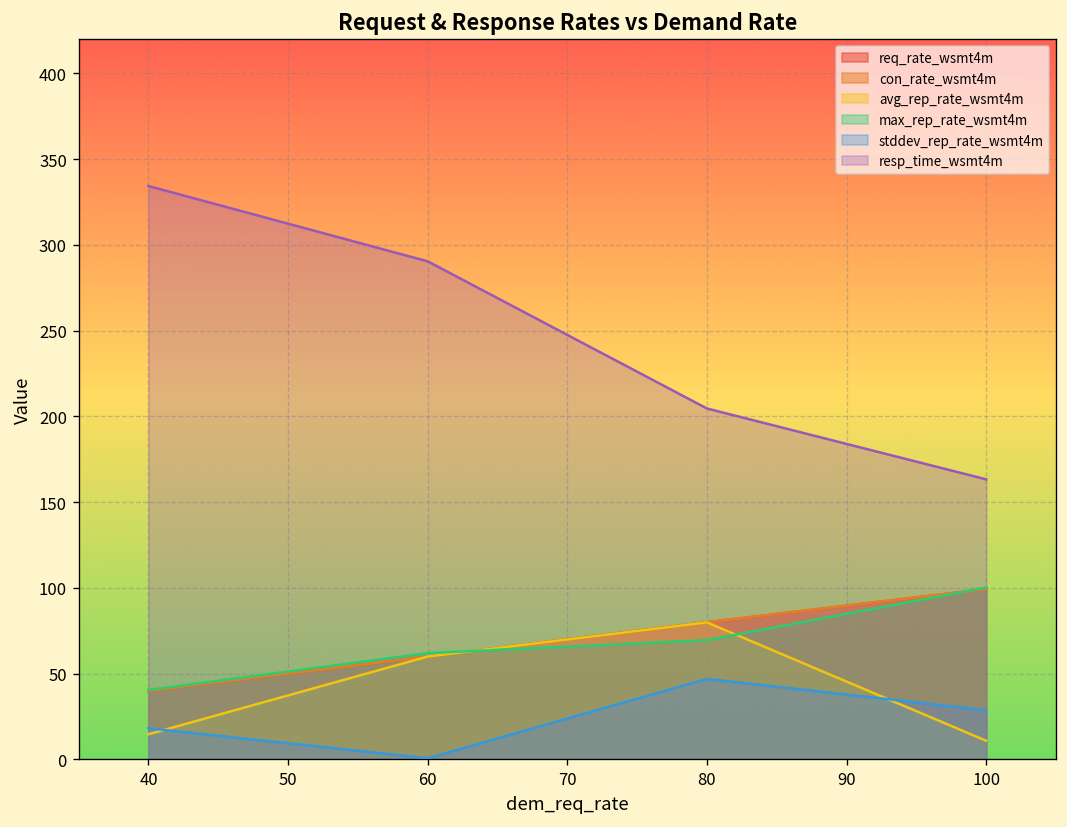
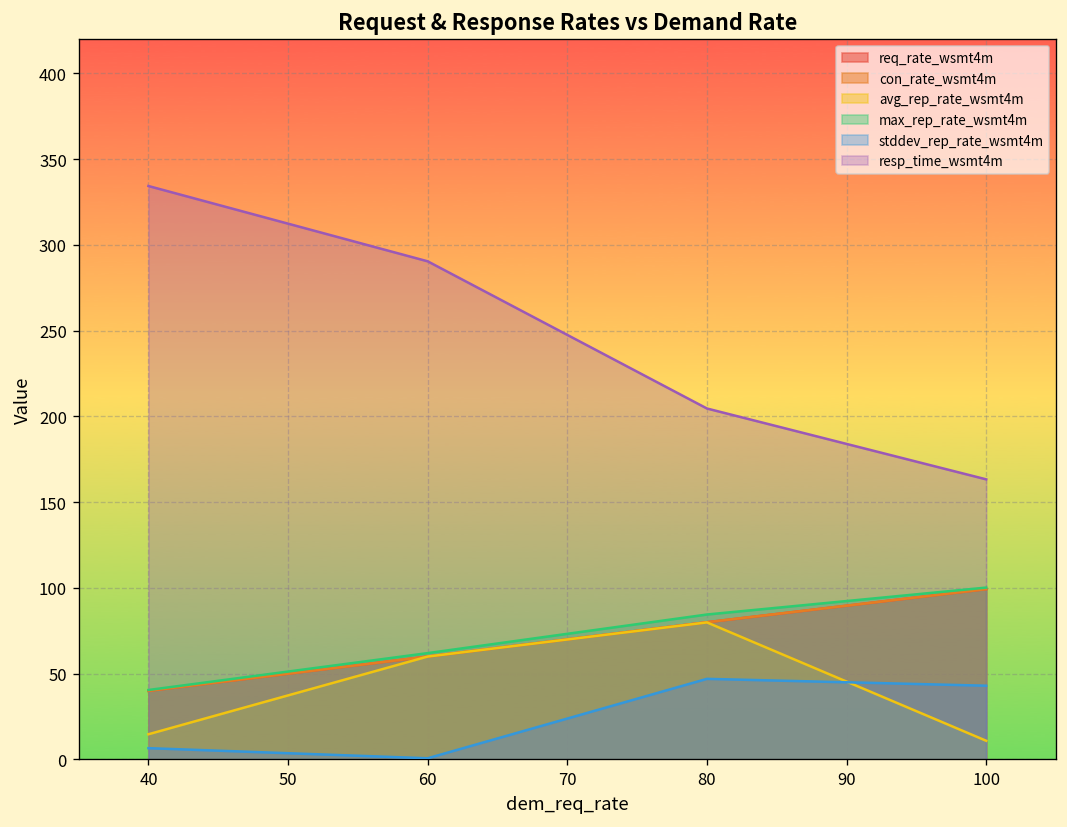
  {
    "max_rep_rate_wsmt4m": {
      "60": 62,
-     "80": 70
+     "80": 85
    },
    "stddev_rep_rate_wsmt4m": {
-     "40": 18,
+     "40": 7,
      "60": 1,
      "80": 47,
-     "100": 29
+     "100": 43
    },
    "resp_time_wsmt4m": {
      "40": 334,
      "60": 290,
      "80": 205,
      "100": 163
    }
  }
